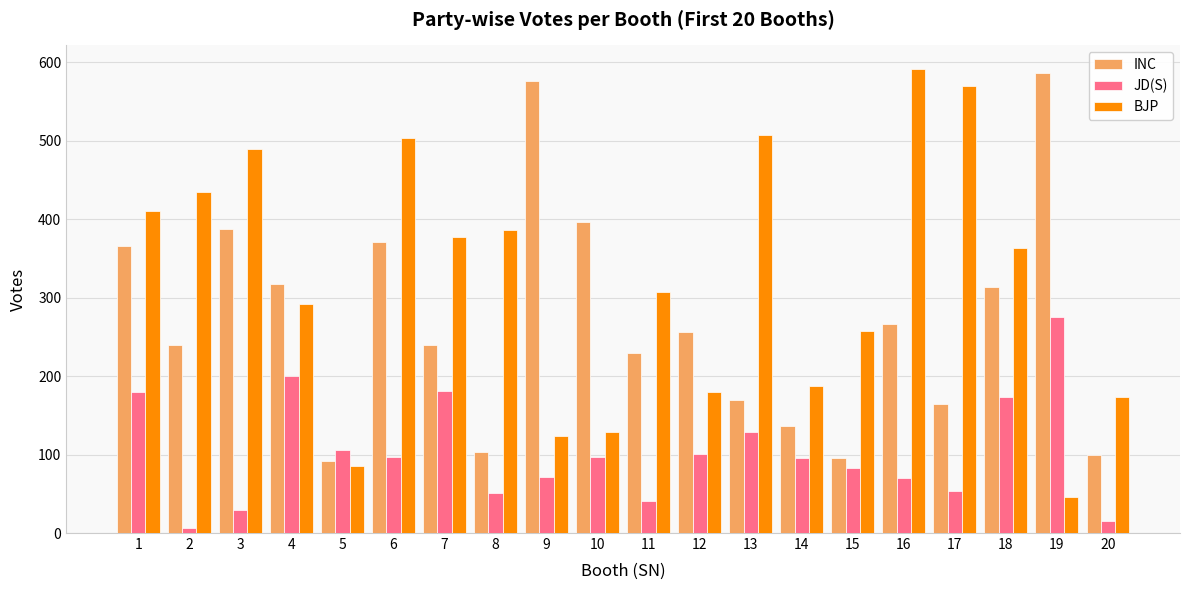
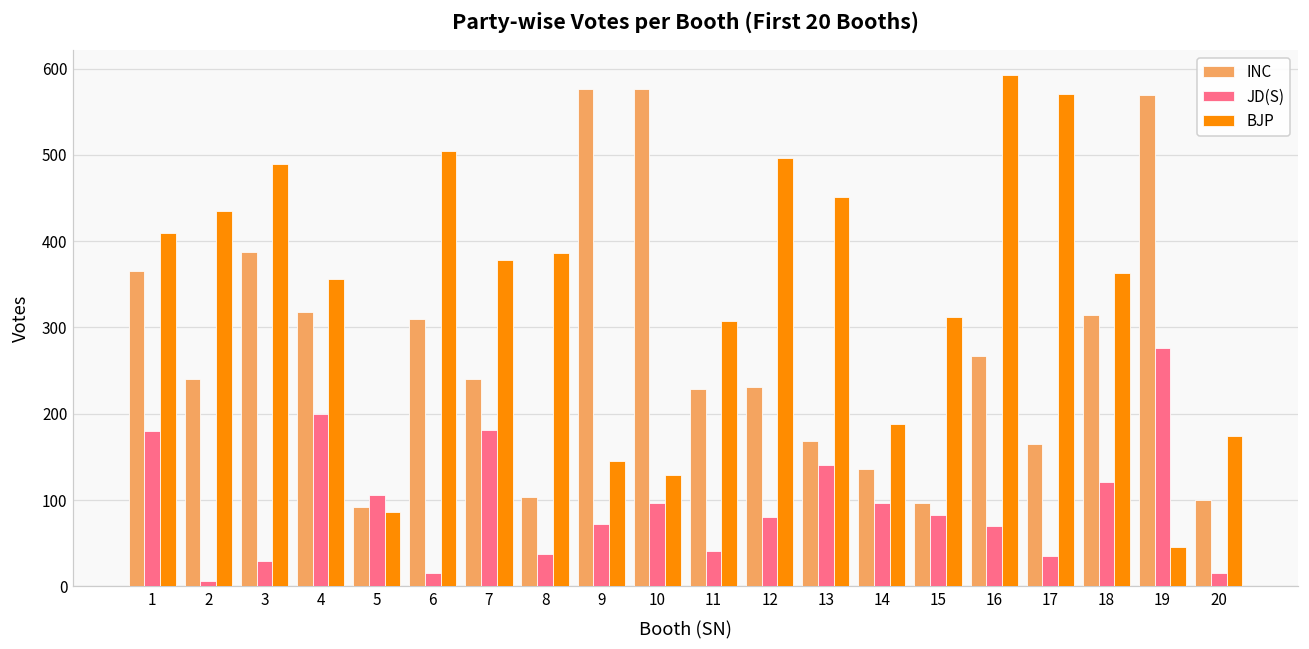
  {
    "INC": {
      "1": 370,
      "2": 240,
      "3": 390,
      "4": 320,
      "5": 90,
-     "6": 370,
+     "6": 310,
      "7": 240,
      "8": 100,
      "9": 580,
-     "10": 400,
+     "10": 580,
      "11": 230,
-     "12": 260,
+     "12": 230,
      "13": 170,
      "14": 140,
      "15": 100,
      "16": 270,
      "17": 170,
      "18": 310,
-     "19": 590,
+     "19": 570,
      "20": 100
    },
    "JD(S)": {
      "1": 180,
      "2": 10,
      "3": 30,
      "4": 200,
      "5": 110,
-     "6": 100,
+     "6": 20,
      "7": 180,
-     "8": 50,
+     "8": 40,
      "9": 70,
      "10": 100,
      "11": 40,
-     "12": 100,
-     "13": 130,
+     "12": 80,
+     "13": 140,
      "14": 100,
      "15": 80,
      "16": 70,
-     "17": 50,
-     "18": 170,
+     "17": 40,
+     "18": 120,
      "19": 280,
      "20": 20
    },
    "BJP": {
      "1": 410,
      "2": 440,
      "3": 490,
-     "4": 290,
+     "4": 360,
      "5": 90,
      "6": 500,
      "7": 380,
      "8": 390,
-     "9": 120,
+     "9": 150,
      "10": 130,
      "11": 310,
-     "12": 180,
-     "13": 510,
+     "12": 500,
+     "13": 450,
      "14": 190,
-     "15": 260,
+     "15": 310,
      "16": 590,
      "17": 570,
      "18": 360,
      "19": 50,
      "20": 170
    }
  }
